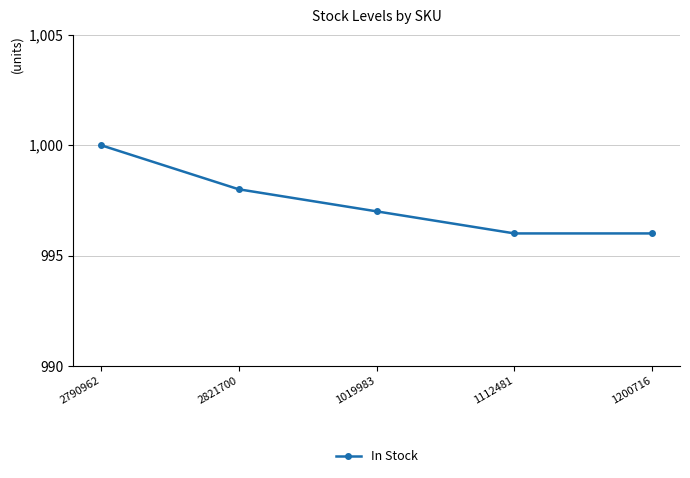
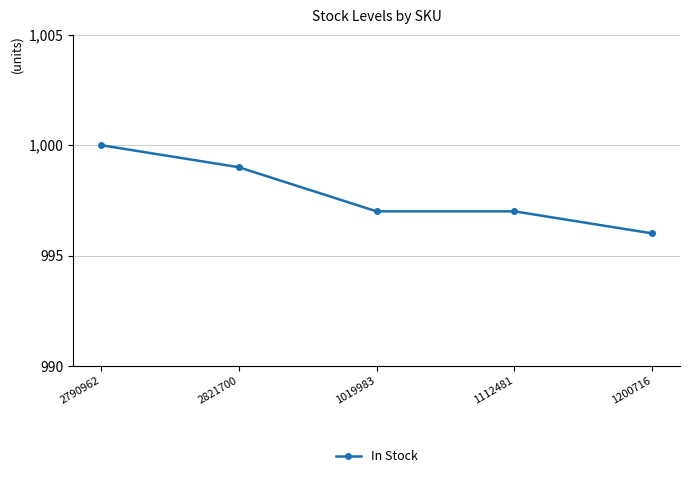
  {
    "2790962": "1,000",
-   "2821700": "998",
+   "2821700": "999",
    "1019983": "997",
-   "1112481": "996",
+   "1112481": "997",
    "1200716": "996"
  }
